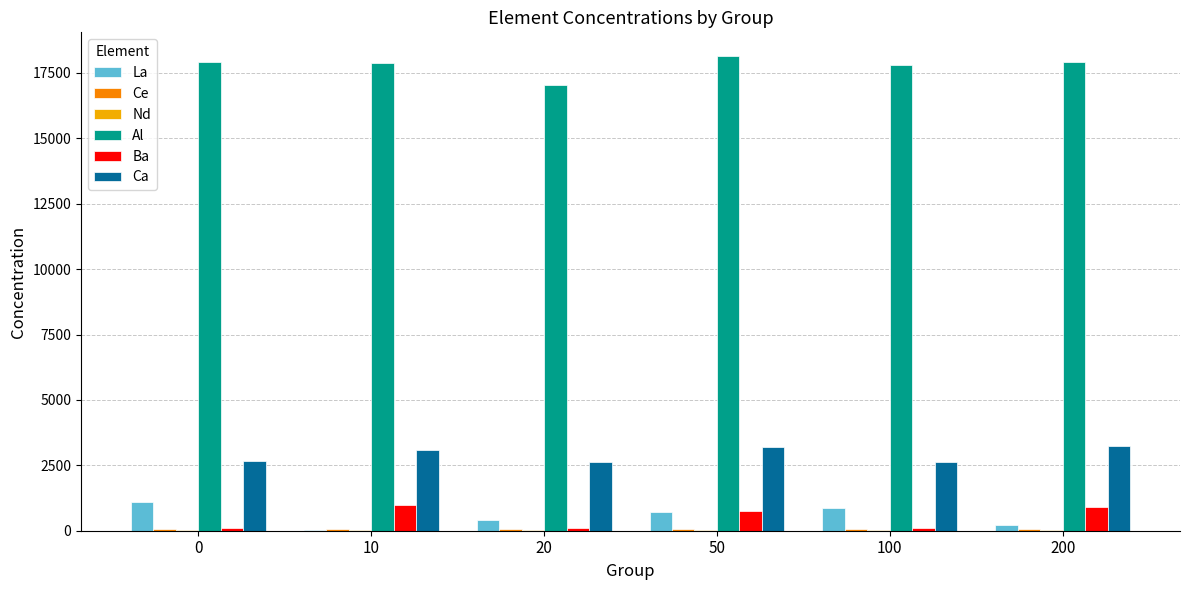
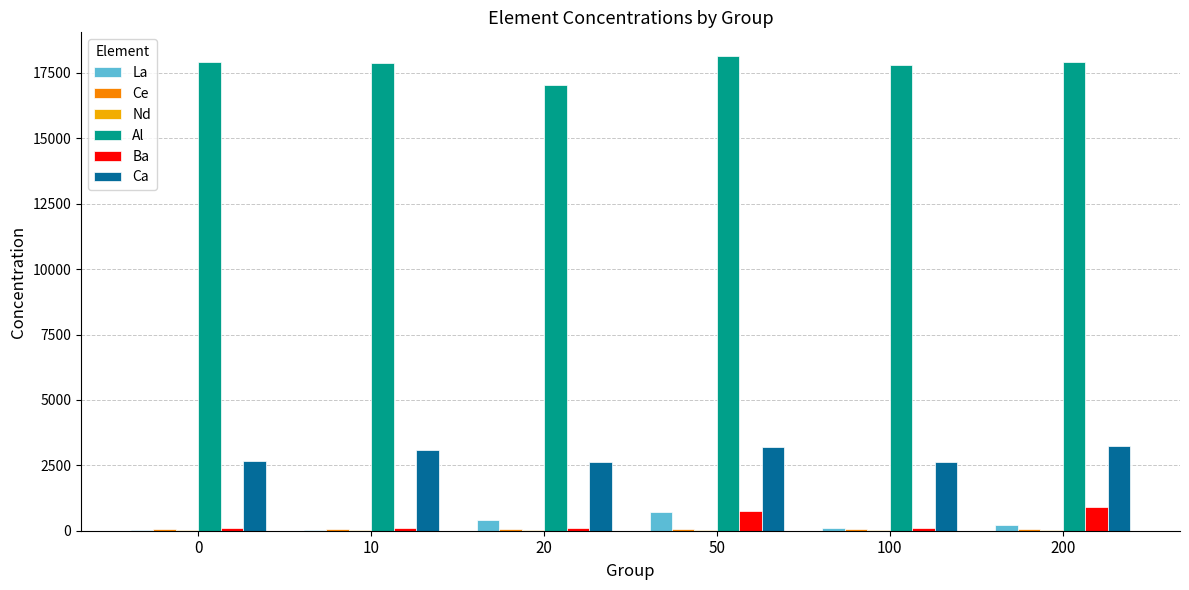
  {
    "La": {
-     "0": 1100,
+     "0": 0,
      "20": 400,
      "50": 700,
-     "100": 900,
+     "100": 100,
      "200": 200
    },
    "Ba": {
      "0": 100,
-     "10": 1000,
+     "10": 100,
      "50": 800,
      "100": 100,
      "200": 900
    }
  }
